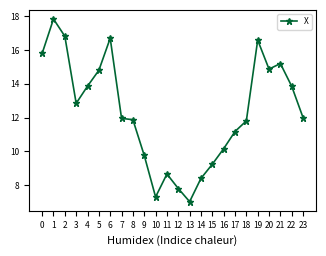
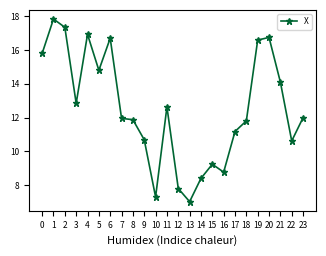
  {
    "0": 15.8,
    "1": 17.8,
-   "2": 16.8,
+   "2": 17.4,
    "3": 12.8,
-   "4": 13.9,
+   "4": 16.9,
    "5": 14.8,
    "6": 16.7,
    "7": 12.0,
    "8": 11.9,
-   "9": 9.8,
+   "9": 10.7,
    "10": 7.3,
-   "11": 8.7,
+   "11": 12.6,
    "12": 7.8,
    "13": 7.0,
    "14": 8.4,
    "15": 9.2,
-   "16": 10.2,
+   "16": 8.8,
    "17": 11.2,
    "18": 11.8,
    "19": 16.6,
-   "20": 14.9,
-   "21": 15.2,
-   "22": 13.9,
+   "20": 16.8,
+   "21": 14.1,
+   "22": 10.6,
    "23": 12.0
  }
